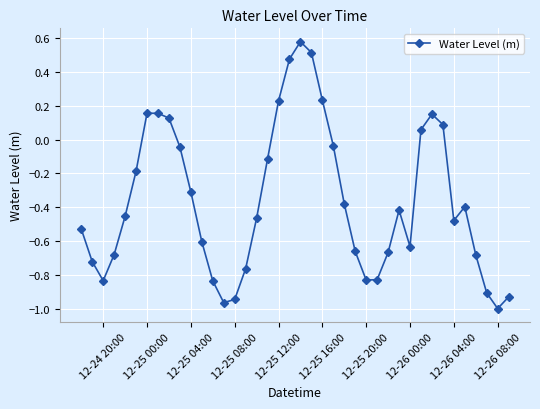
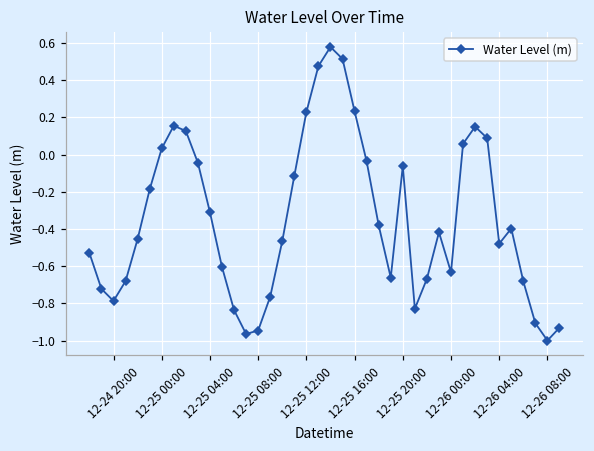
  {
-   "12-24 20:00": -0.83,
-   "12-25 00:00": 0.16,
+   "12-24 20:00": -0.79,
+   "12-25 00:00": 0.03,
    "12-25 04:00": -0.31,
    "12-25 08:00": -0.95,
    "12-25 12:00": 0.23,
    "12-25 16:00": 0.23,
-   "12-25 20:00": -0.83,
+   "12-25 20:00": -0.06,
    "12-26 00:00": -0.63,
    "12-26 04:00": -0.48,
    "12-26 08:00": -1.00
  }
